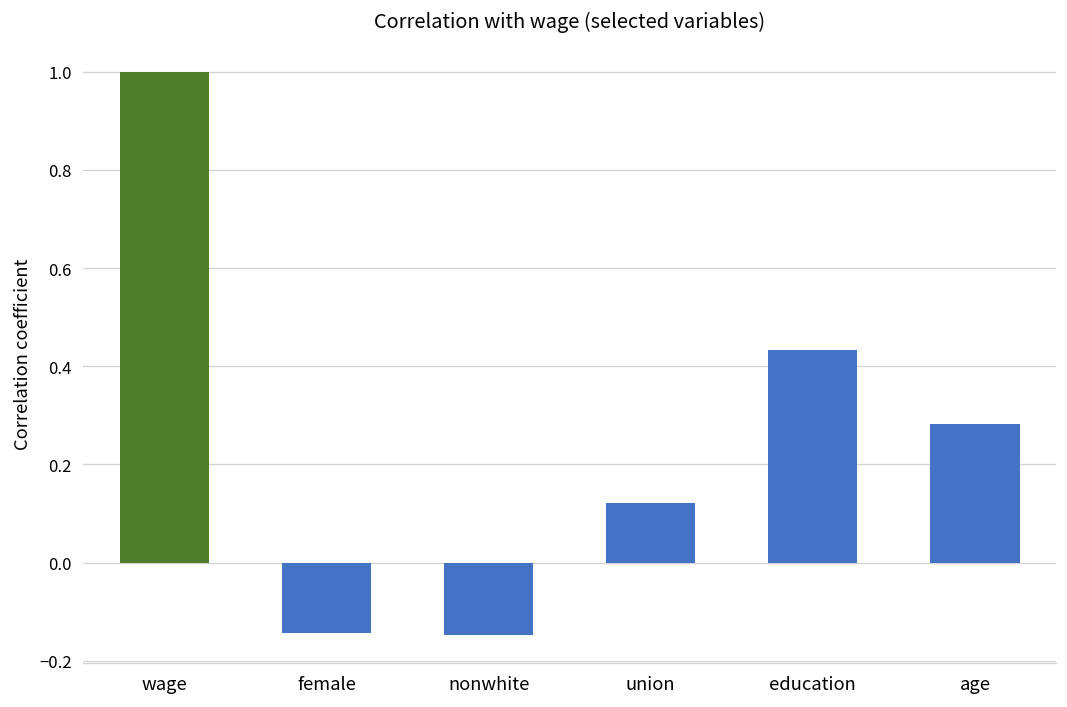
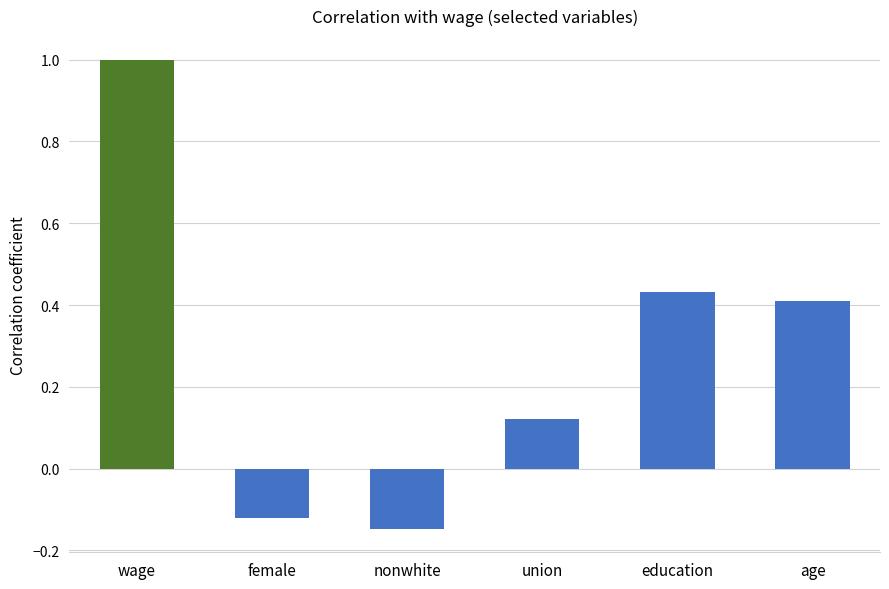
  {
    "wage": 1.00,
-   "female": -0.14,
+   "female": -0.12,
    "nonwhite": -0.15,
    "union": 0.12,
    "education": 0.43,
-   "age": 0.28
+   "age": 0.41
  }
